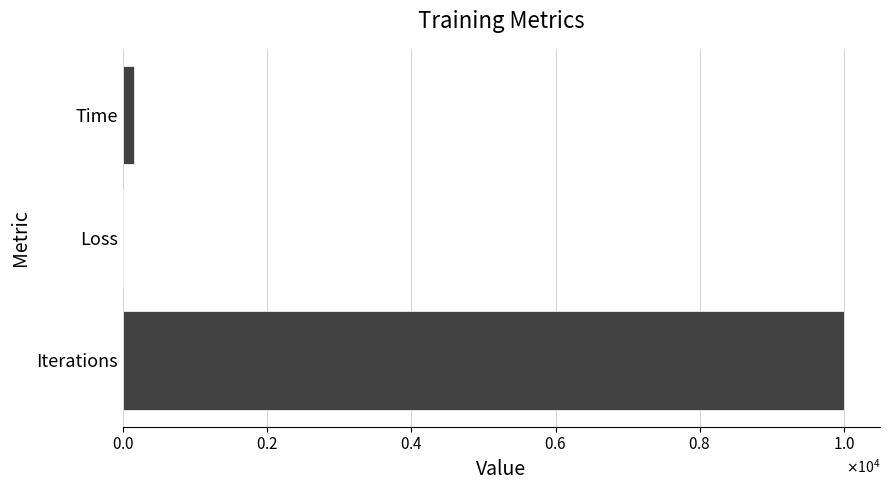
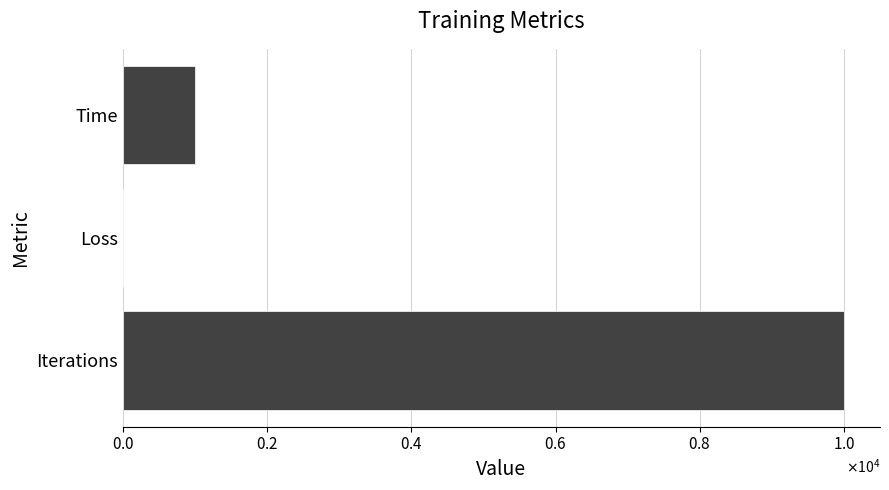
  {
-   "Time": 100,
+   "Time": 1000,
    "Iterations": 10000
  }
